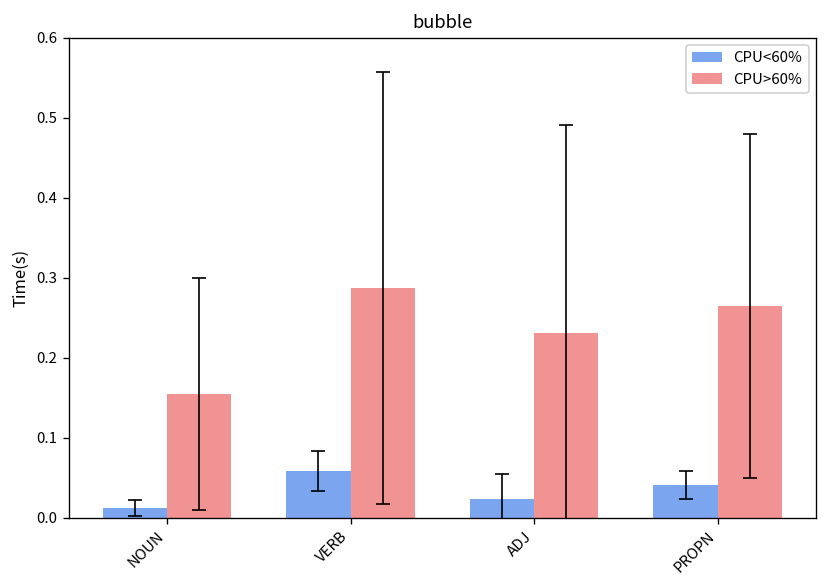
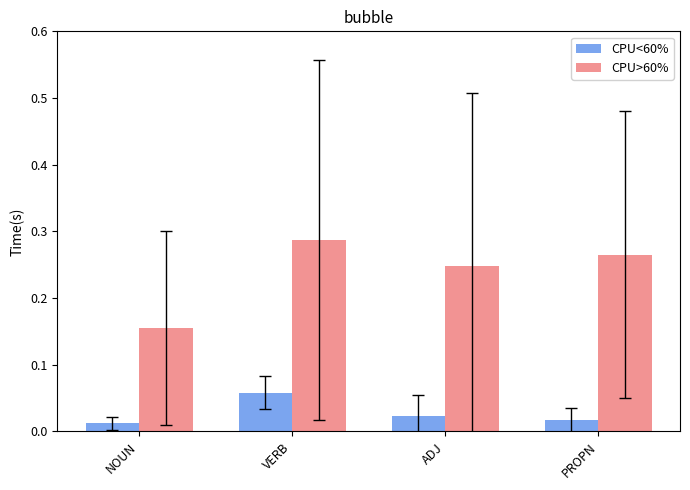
  {
    "CPU<60%": {
      "NOUN": 0.01,
      "VERB": 0.06,
      "ADJ": 0.02,
-     "PROPN": 0.04
+     "PROPN": 0.02
    },
    "CPU>60%": {
      "NOUN": 0.16,
      "VERB": 0.29,
-     "ADJ": 0.23,
+     "ADJ": 0.25,
      "PROPN": 0.27
    }
  }
